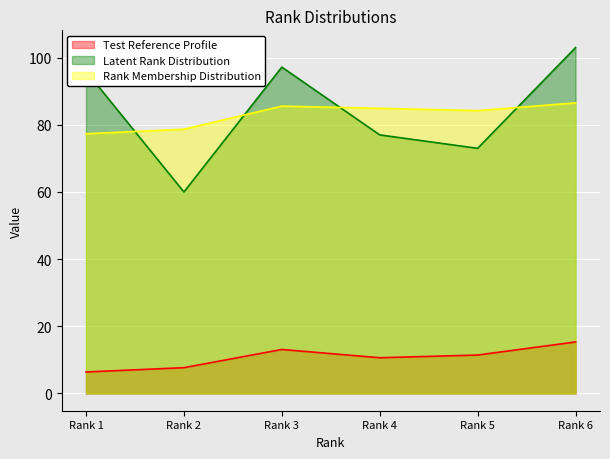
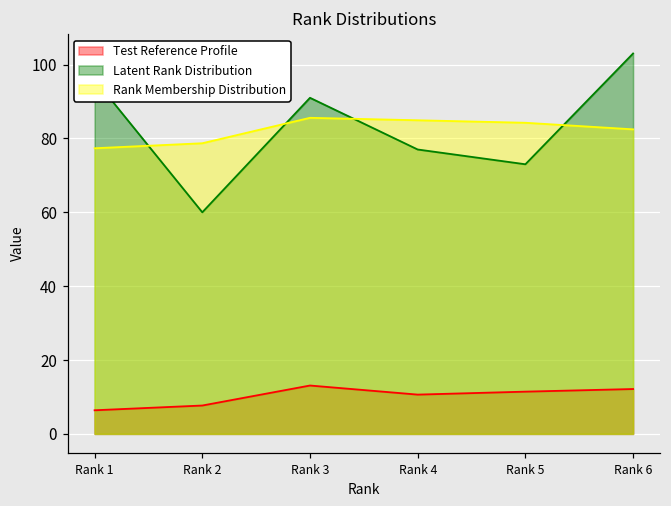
  {
    "Test Reference Profile": {
      "Rank 1": 6,
      "Rank 2": 8,
      "Rank 3": 13,
      "Rank 4": 11,
      "Rank 5": 11,
-     "Rank 6": 15
+     "Rank 6": 12
    },
    "Latent Rank Distribution": {
      "Rank 2": 60,
-     "Rank 3": 97,
+     "Rank 3": 91,
      "Rank 4": 77,
      "Rank 5": 73,
      "Rank 6": 103
    },
    "Rank Membership Distribution": {
      "Rank 1": 77,
      "Rank 2": 79,
      "Rank 3": 86,
      "Rank 4": 85,
      "Rank 5": 84,
-     "Rank 6": 87
+     "Rank 6": 82
    }
  }
